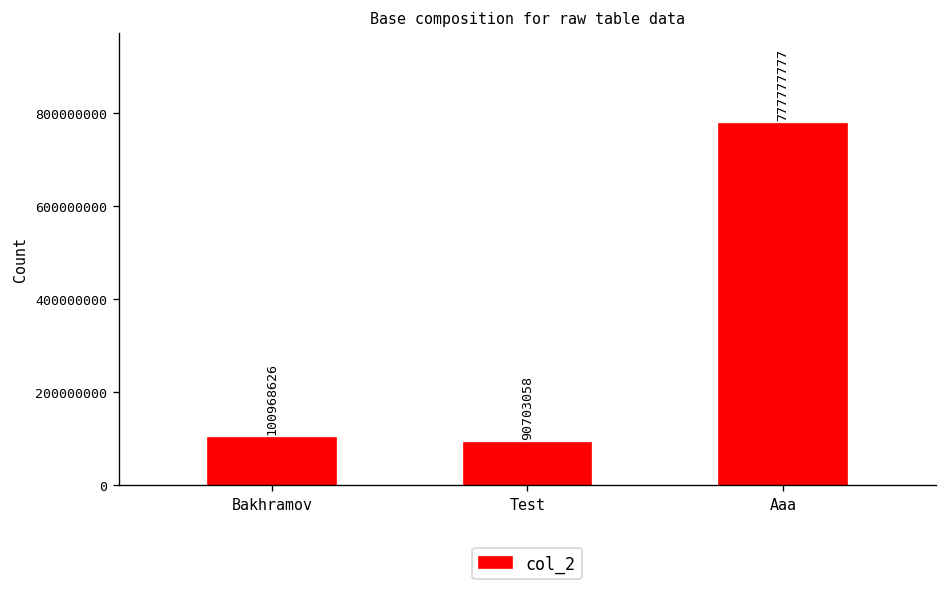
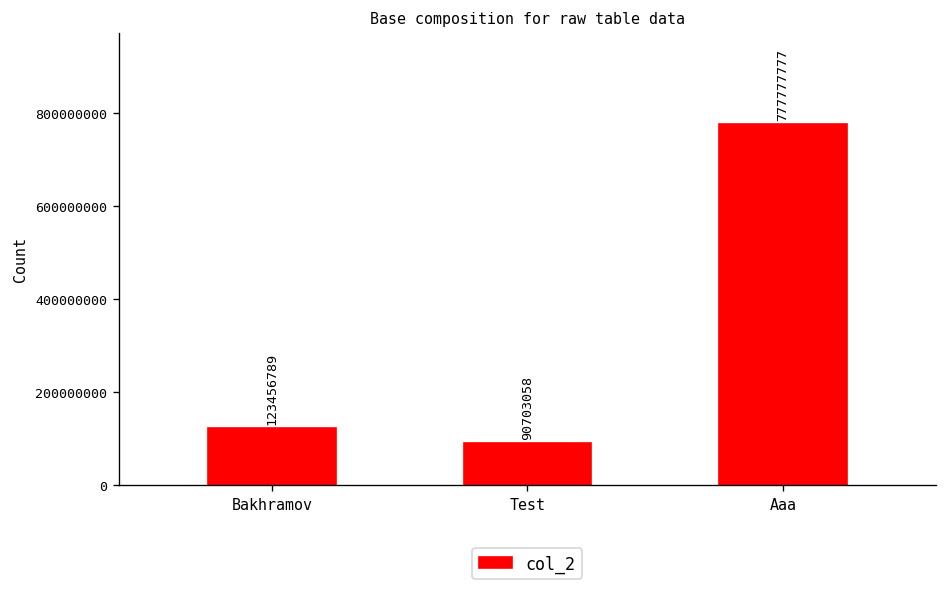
  {
-   "Bakhramov": 100968626,
+   "Bakhramov": 123456789,
    "Test": 90703058,
    "Aaa": 777777777
  }
